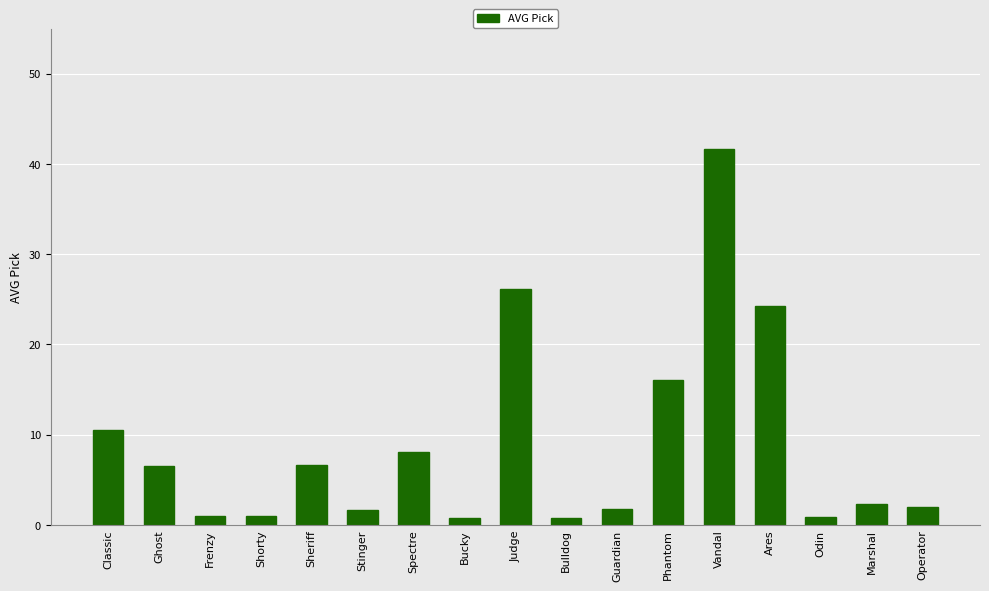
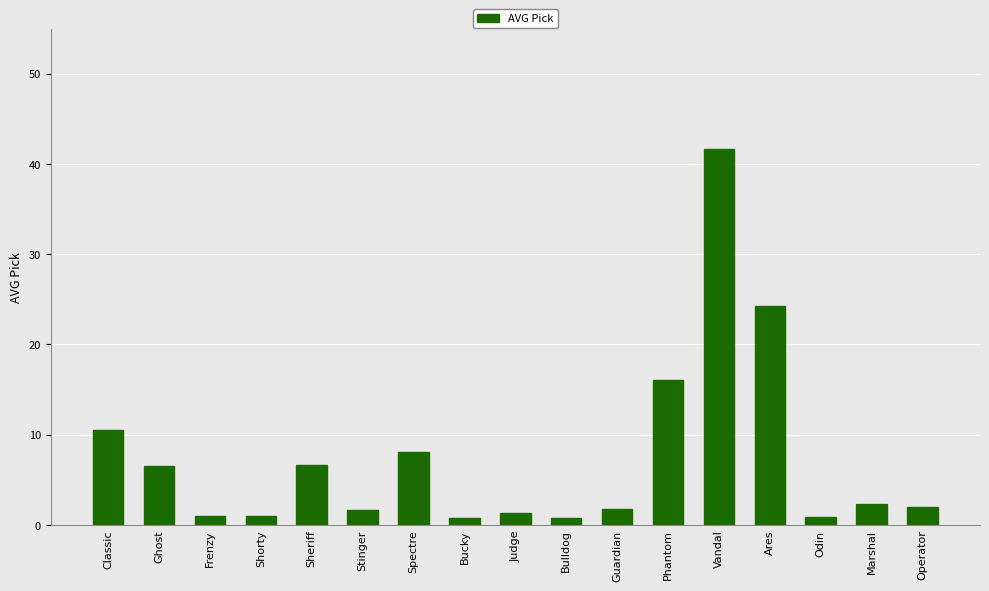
  {
    "Classic": 10,
    "Ghost": 7,
    "Frenzy": 1,
    "Shorty": 1,
    "Sheriff": 7,
    "Stinger": 2,
    "Spectre": 8,
    "Bucky": 1,
-   "Judge": 26,
+   "Judge": 1,
    "Bulldog": 1,
    "Guardian": 2,
    "Phantom": 16,
    "Vandal": 42,
    "Ares": 24,
    "Odin": 1,
    "Marshal": 2,
    "Operator": 2
  }
